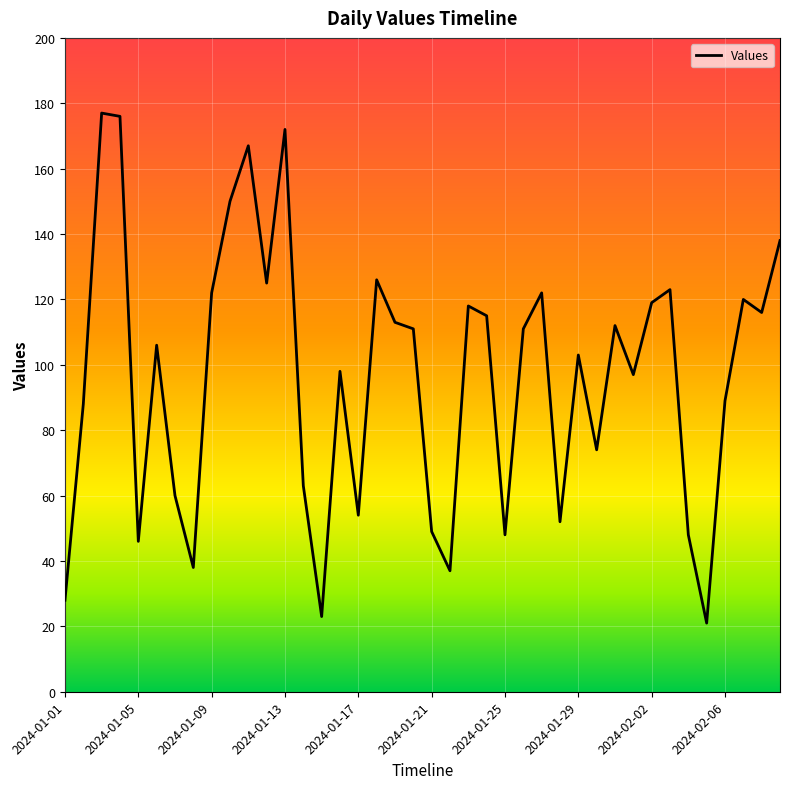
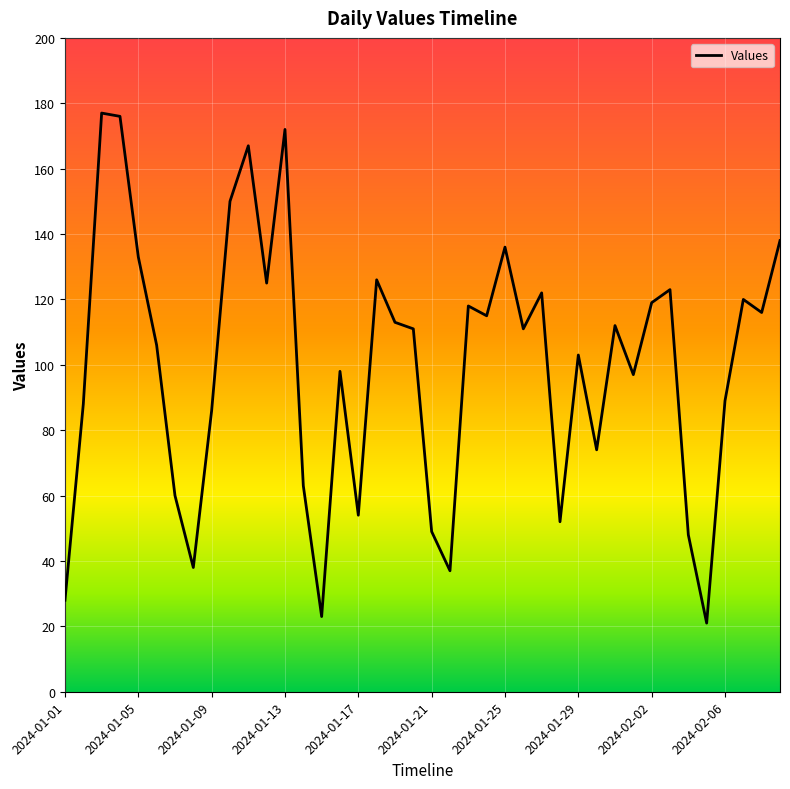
  {
    "2024-01-01": 28,
-   "2024-01-05": 46,
-   "2024-01-09": 122,
+   "2024-01-05": 133,
+   "2024-01-09": 86,
    "2024-01-13": 172,
    "2024-01-17": 54,
    "2024-01-21": 49,
-   "2024-01-25": 48,
+   "2024-01-25": 136,
    "2024-01-29": 103,
    "2024-02-02": 119,
    "2024-02-06": 89
  }
